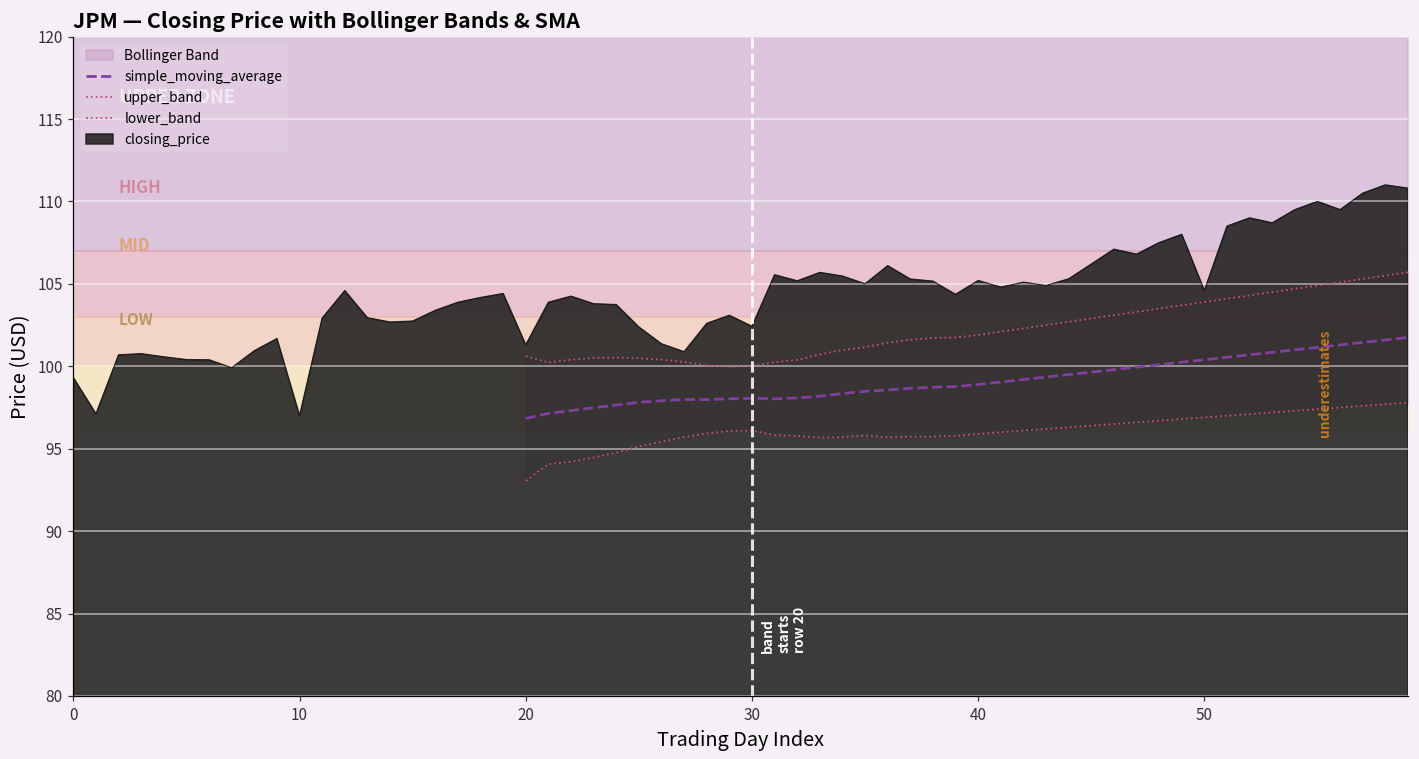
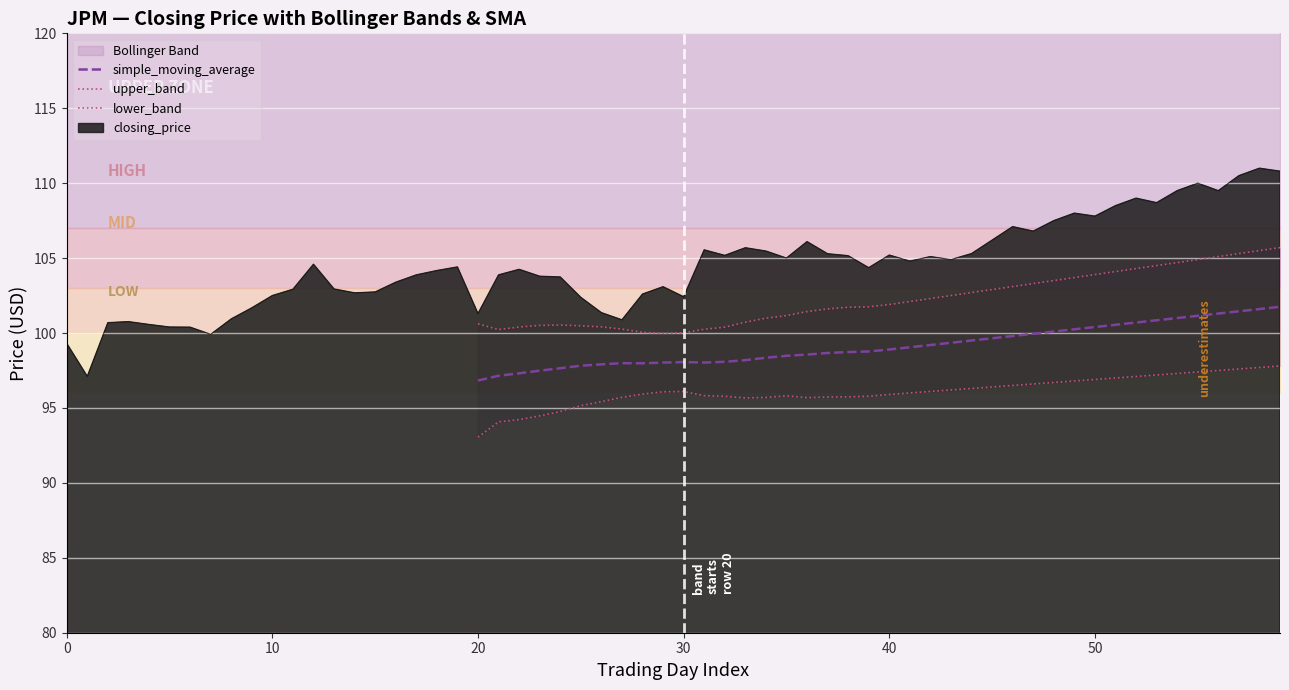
  {
    "simple_moving_average": {
      "20": 96.8,
      "30": 98.1,
      "40": 98.9,
      "50": 100.4
    },
    "closing_price": {
      "0": 99.3,
-     "10": 97.0,
+     "10": 102.5,
      "20": 101.3,
      "30": 102.4,
      "40": 105.2,
-     "50": 104.6
+     "50": 107.8
    }
  }
